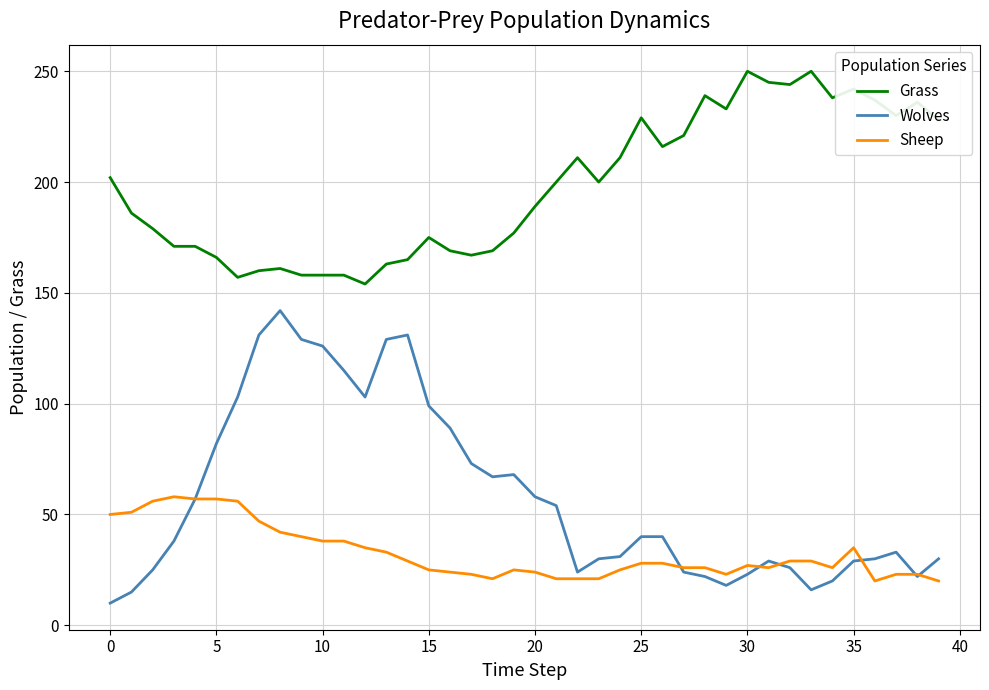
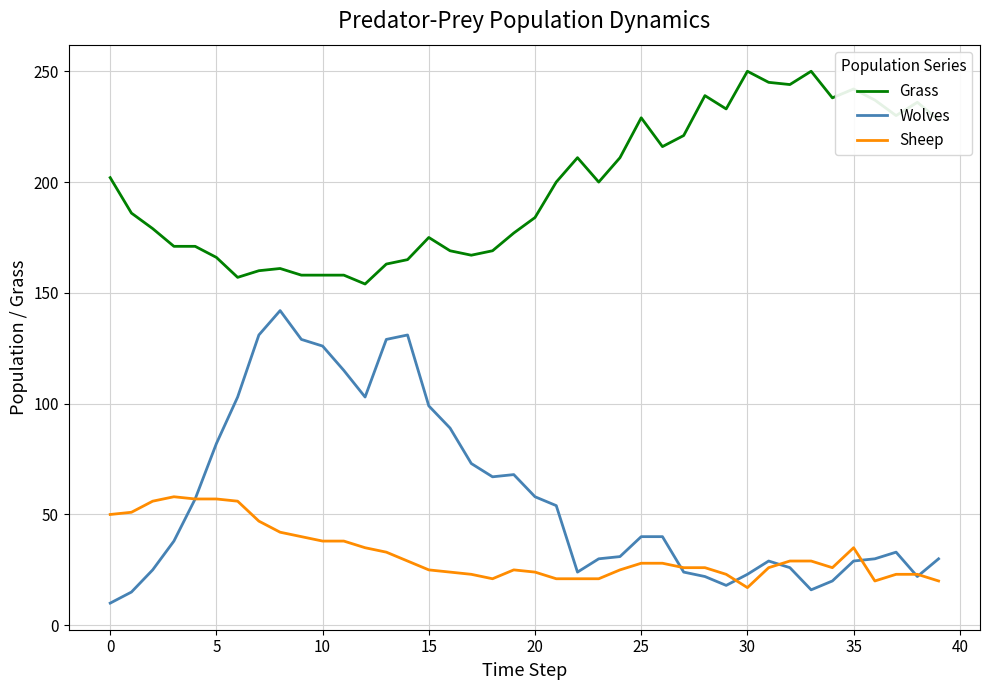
  {
    "Grass": {
      "0": 202,
      "5": 166,
      "10": 158,
      "15": 175,
-     "20": 189,
+     "20": 184,
      "25": 229,
      "30": 250
    },
    "Wolves": {
      "0": 10,
      "5": 82,
      "10": 126,
      "15": 99,
      "20": 58,
      "25": 40,
      "30": 23,
      "35": 29
    },
    "Sheep": {
      "0": 50,
      "5": 57,
      "10": 38,
      "15": 25,
      "20": 24,
      "25": 28,
-     "30": 27,
+     "30": 17,
      "35": 35
    }
  }
